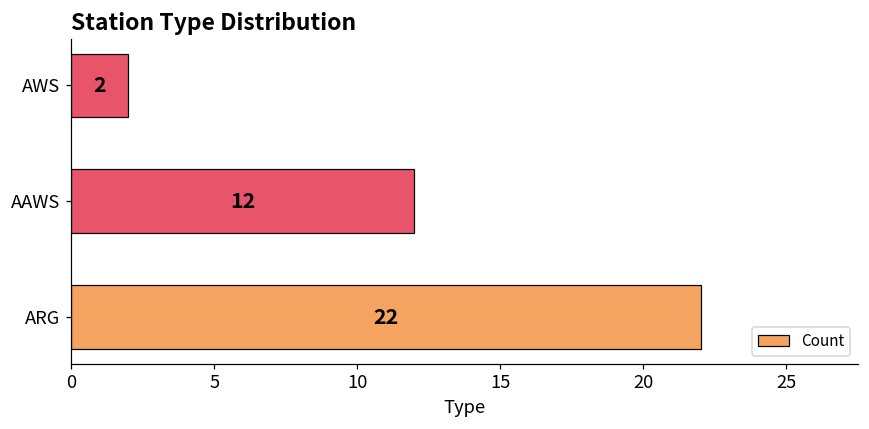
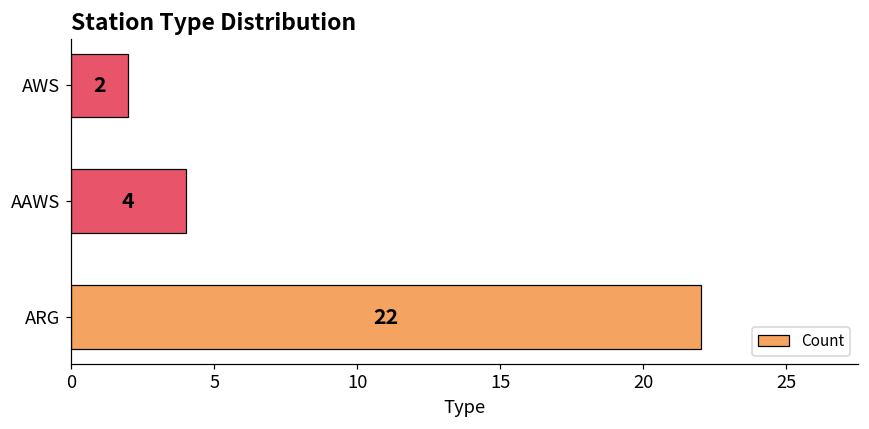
  {
    "AWS": 2,
-   "AAWS": 12,
+   "AAWS": 4,
    "ARG": 22
  }
